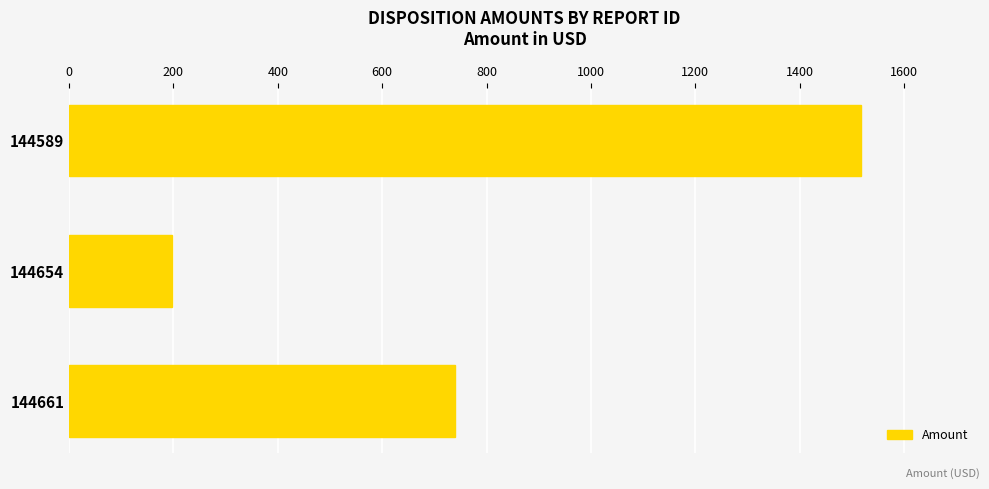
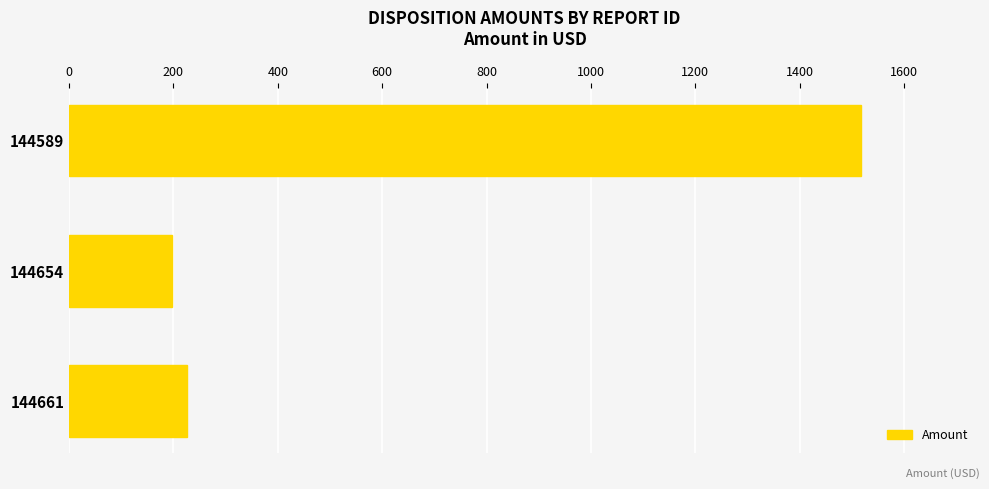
  {
    "144589": 1520,
    "144654": 200,
-   "144661": 740
+   "144661": 230
  }
